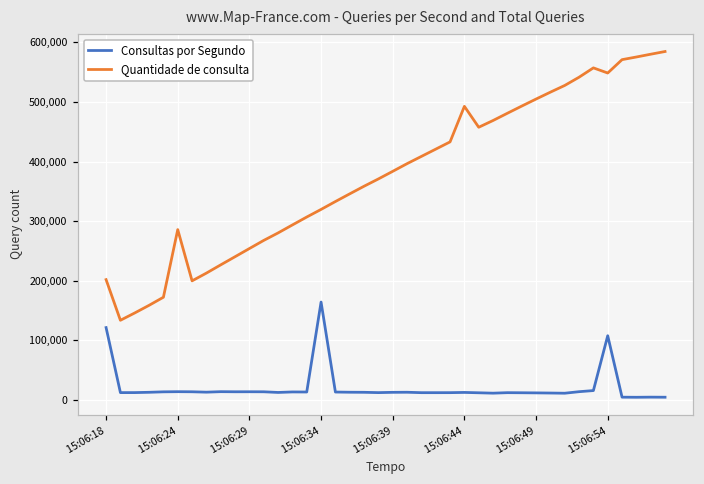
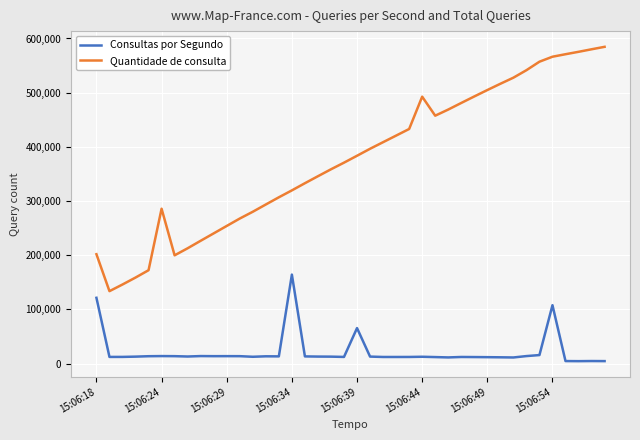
  {
    "Consultas por Segundo": {
      "15:06:18": "120,000",
      "15:06:24": "10,000",
      "15:06:29": "10,000",
      "15:06:34": "160,000",
-     "15:06:39": "10,000",
+     "15:06:39": "70,000",
      "15:06:44": "10,000",
      "15:06:49": "10,000",
      "15:06:54": "110,000"
    },
    "Quantidade de consulta": {
      "15:06:18": "200,000",
      "15:06:24": "290,000",
      "15:06:29": "250,000",
      "15:06:34": "320,000",
      "15:06:39": "380,000",
      "15:06:44": "490,000",
      "15:06:49": "500,000",
-     "15:06:54": "550,000"
+     "15:06:54": "570,000"
    }
  }
